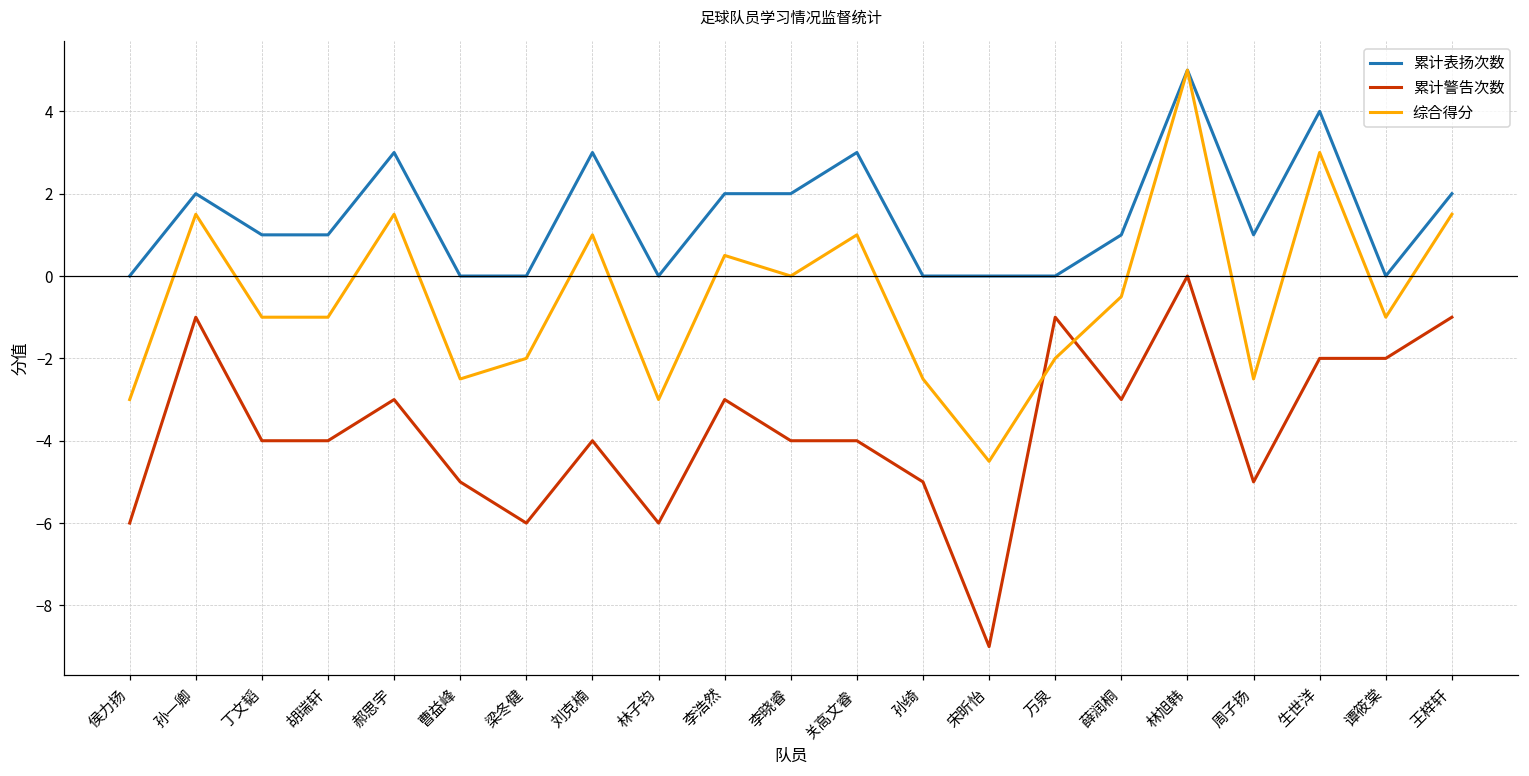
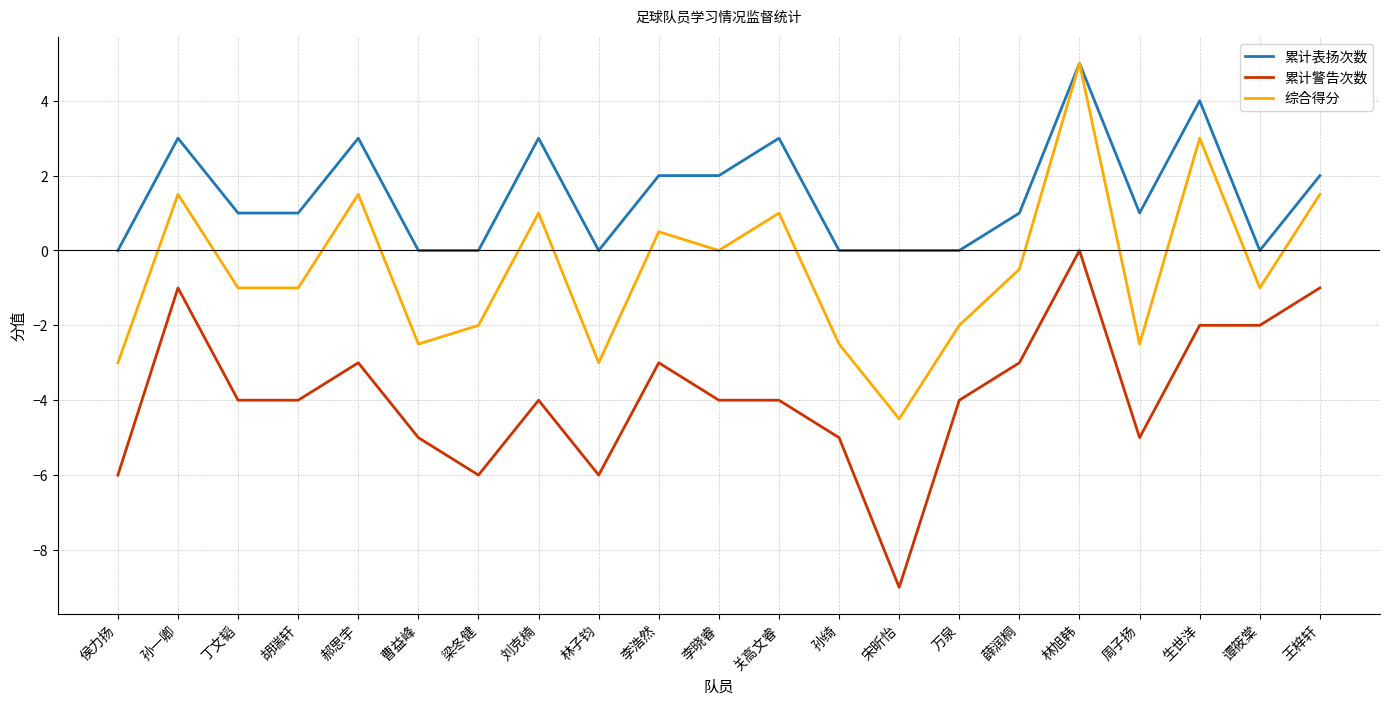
  {
    "累计表扬次数": {
      "侯力扬": 0,
-     "孙一卿": 2,
+     "孙一卿": 3,
      "丁文韬": 1,
      "胡瑞轩": 1,
      "郝思宇": 3,
      "曹益峰": 0,
      "梁冬健": 0,
      "刘克楠": 3,
      "林子钧": 0,
      "李浩然": 2,
      "李晓睿": 2,
      "关高文睿": 3,
      "孙绮": 0,
      "宋昕怡": 0,
      "万泉": 0,
      "薛润桐": 1,
      "周子扬": 1,
      "生世洋": 4,
      "谭筱棠": 0,
      "王梓轩": 2
    },
    "累计警告次数": {
      "侯力扬": -6,
      "孙一卿": -1,
      "丁文韬": -4,
      "胡瑞轩": -4,
      "郝思宇": -3,
      "曹益峰": -5,
      "梁冬健": -6,
      "刘克楠": -4,
      "林子钧": -6,
      "李浩然": -3,
      "李晓睿": -4,
      "关高文睿": -4,
      "孙绮": -5,
      "宋昕怡": -9,
-     "万泉": -1,
+     "万泉": -4,
      "薛润桐": -3,
      "林旭韩": 0,
      "周子扬": -5,
      "生世洋": -2,
      "谭筱棠": -2,
      "王梓轩": -1
    },
    "综合得分": {
      "侯力扬": -3,
      "孙一卿": 1.5,
      "丁文韬": -1,
      "胡瑞轩": -1,
      "郝思宇": 1.5,
      "曹益峰": -2.5,
      "梁冬健": -2,
      "刘克楠": 1,
      "林子钧": -3,
      "李浩然": 0.5,
      "李晓睿": 0,
      "关高文睿": 1,
      "孙绮": -2.5,
      "宋昕怡": -4.5,
      "万泉": -2,
      "薛润桐": -0.5,
      "周子扬": -2.5,
      "生世洋": 3,
      "谭筱棠": -1,
      "王梓轩": 1.5
    }
  }
